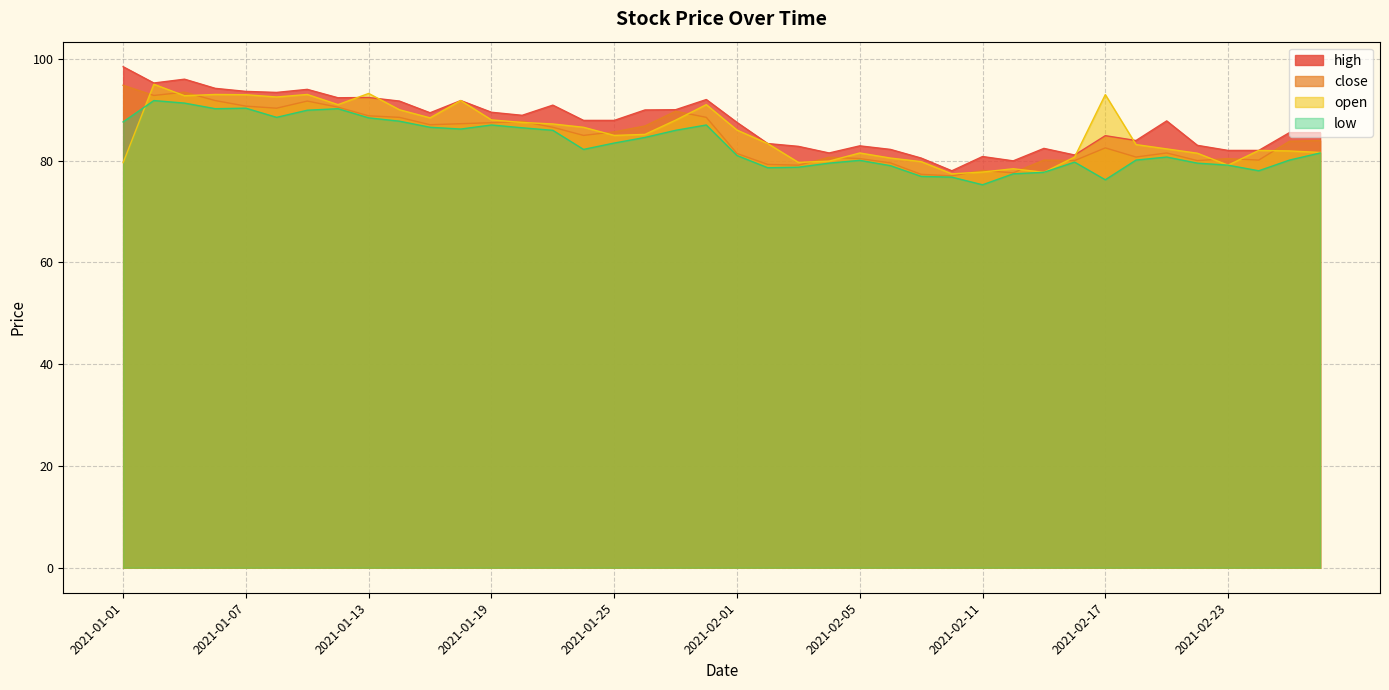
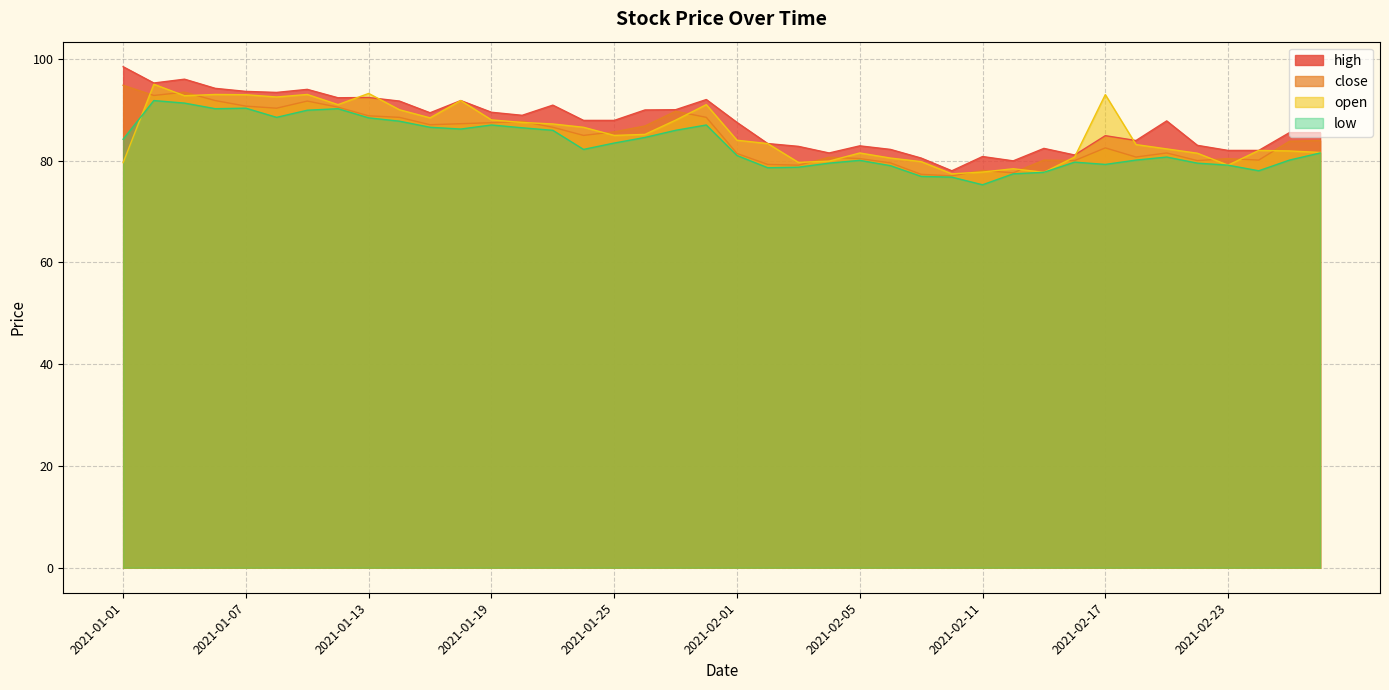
  {
    "open": {
      "2021-01-01": 80,
      "2021-01-07": 93,
      "2021-01-13": 93,
      "2021-01-19": 88,
      "2021-01-25": 85,
-     "2021-02-01": 86,
+     "2021-02-01": 84,
      "2021-02-05": 82,
      "2021-02-17": 93
    },
    "low": {
-     "2021-01-01": 88,
+     "2021-01-01": 84,
      "2021-01-25": 83,
      "2021-02-11": 75,
-     "2021-02-17": 76
+     "2021-02-17": 79
    }
  }
